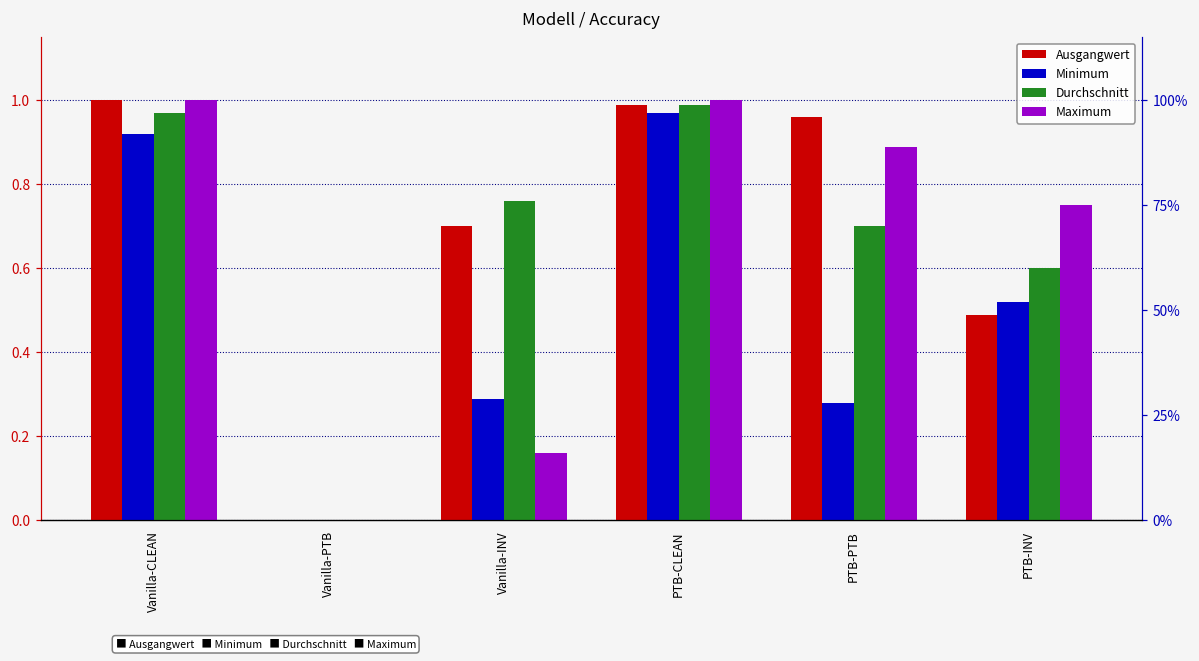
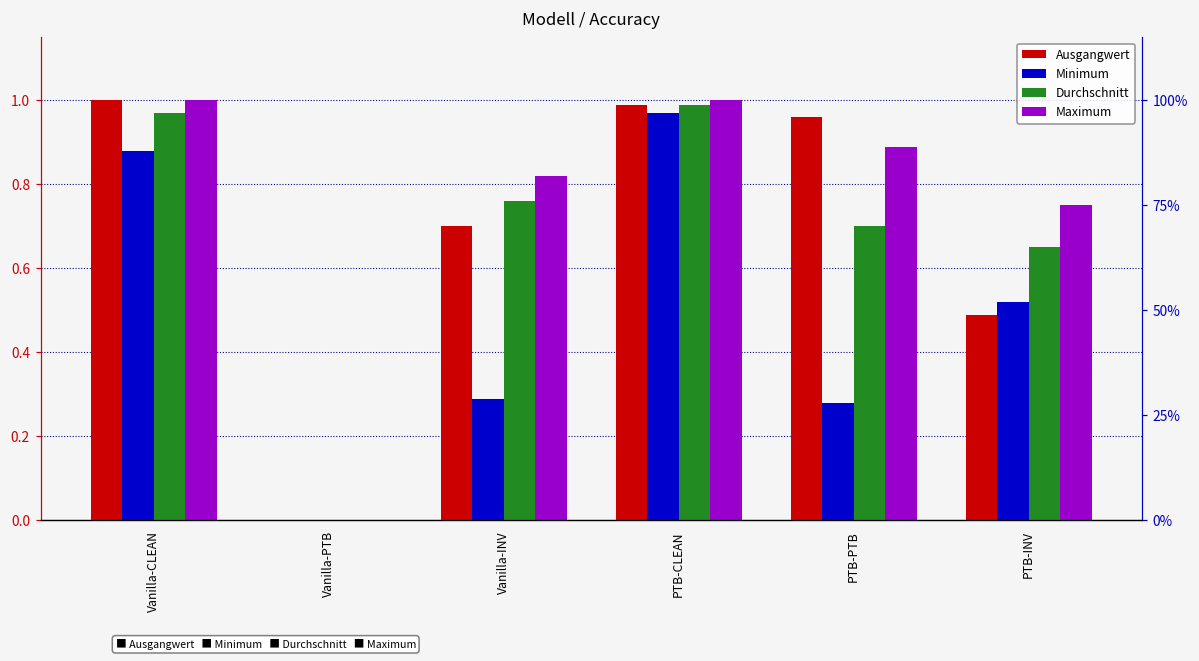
  {
    "Ausgangwert": {
      "Vanilla-CLEAN": 1.00,
      "Vanilla-PTB": 0.00,
      "Vanilla-INV": 0.70,
      "PTB-CLEAN": 0.99,
      "PTB-PTB": 0.96,
      "PTB-INV": 0.49
    },
    "Minimum": {
-     "Vanilla-CLEAN": 0.92,
+     "Vanilla-CLEAN": 0.88,
      "Vanilla-PTB": 0.00,
      "Vanilla-INV": 0.29,
      "PTB-CLEAN": 0.97,
      "PTB-PTB": 0.28,
      "PTB-INV": 0.52
    },
    "Durchschnitt": {
      "Vanilla-CLEAN": 0.97,
      "Vanilla-PTB": 0.00,
      "Vanilla-INV": 0.76,
      "PTB-CLEAN": 0.99,
      "PTB-PTB": 0.70,
-     "PTB-INV": 0.60
+     "PTB-INV": 0.65
    },
    "Maximum": {
      "Vanilla-CLEAN": 1.00,
      "Vanilla-PTB": 0.00,
-     "Vanilla-INV": 0.16,
+     "Vanilla-INV": 0.82,
      "PTB-CLEAN": 1.00,
      "PTB-PTB": 0.89,
      "PTB-INV": 0.75
    }
  }
